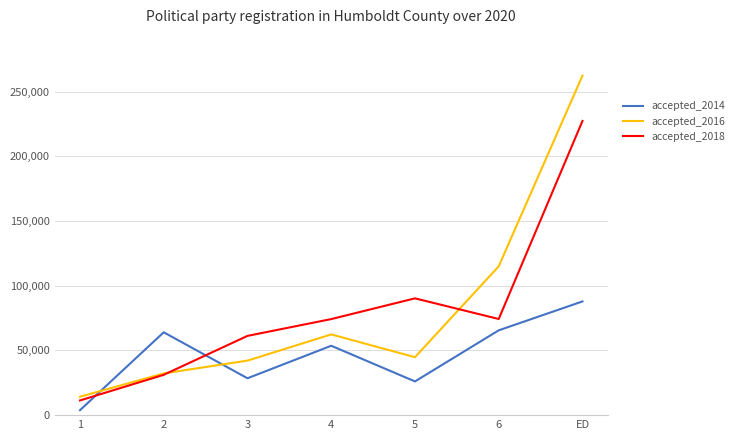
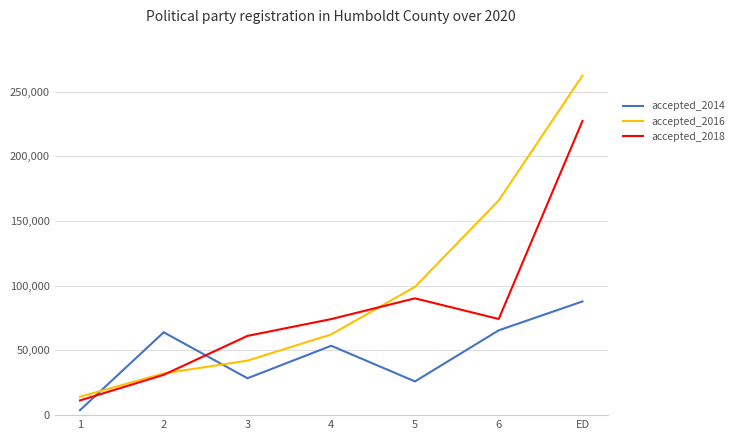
  {
    "accepted_2014": {
      "1": "4,000",
      "2": "64,000",
      "3": "28,000",
      "4": "54,000",
      "5": "26,000",
      "6": "66,000",
      "ED": "88,000"
    },
    "accepted_2016": {
      "1": "14,000",
      "3": "42,000",
      "4": "62,000",
-     "5": "45,000",
-     "6": "115,000",
+     "5": "99,000",
+     "6": "166,000",
      "ED": "262,000"
    },
    "accepted_2018": {
      "1": "11,000",
      "3": "61,000",
      "4": "74,000",
      "5": "90,000",
      "6": "74,000",
      "ED": "227,000"
    }
  }
